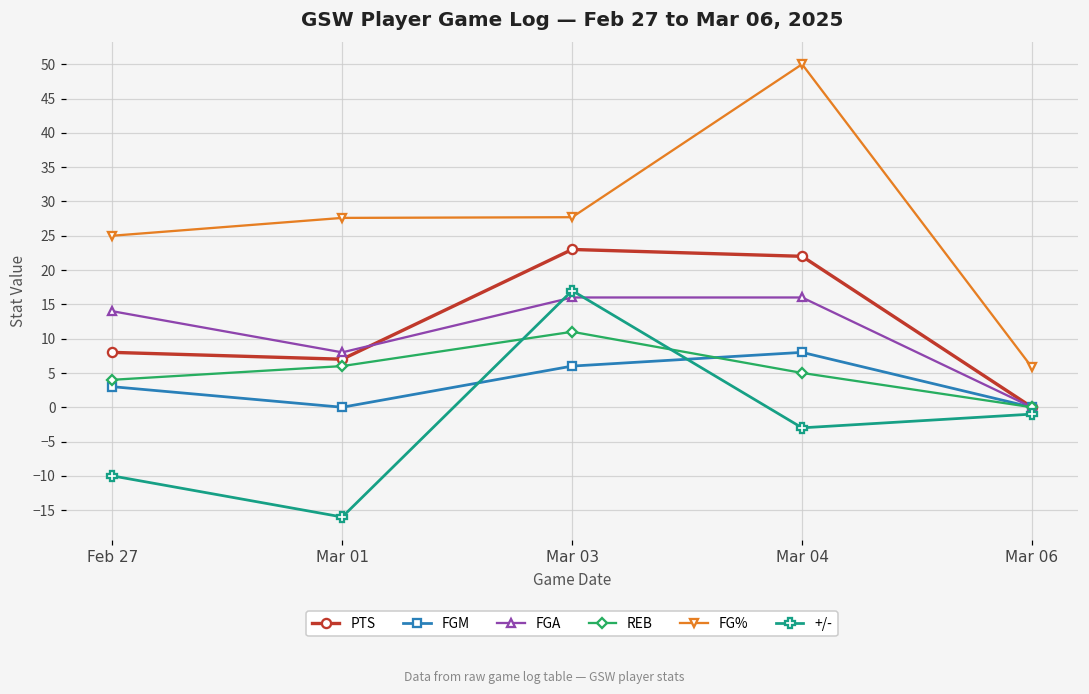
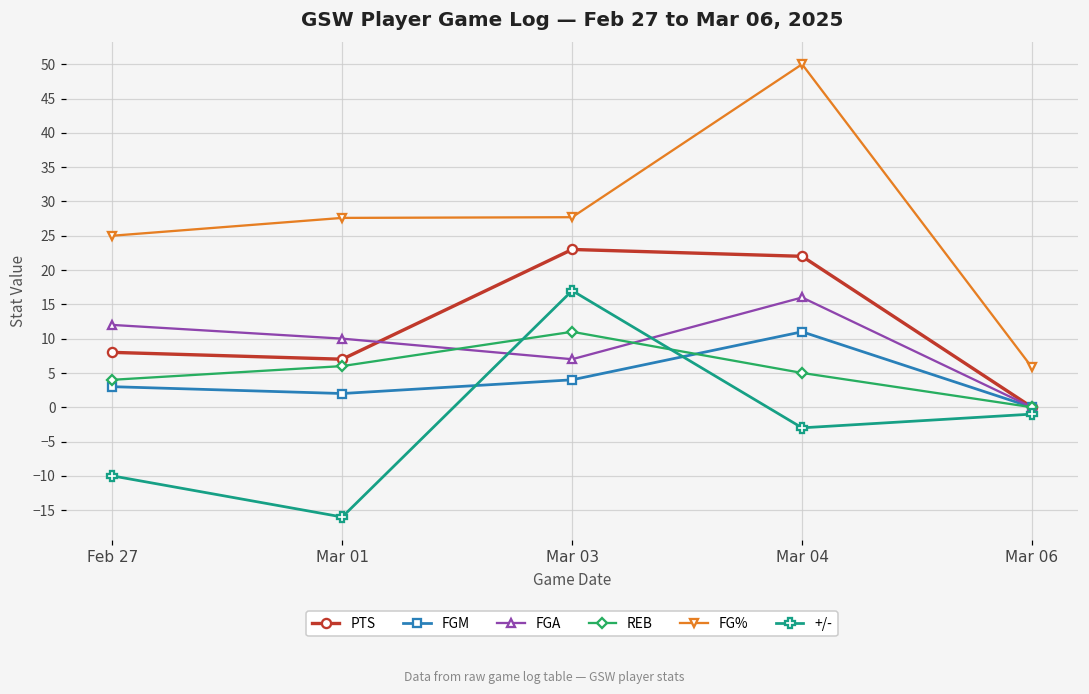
  {
    "PTS": {
      "Feb 27": 8,
      "Mar 01": 7,
      "Mar 03": 23,
      "Mar 04": 22
    },
    "FGM": {
      "Feb 27": 3,
-     "Mar 01": 0,
-     "Mar 03": 6,
-     "Mar 04": 8
+     "Mar 01": 2,
+     "Mar 03": 4,
+     "Mar 04": 11
    },
    "FGA": {
-     "Feb 27": 14,
-     "Mar 01": 8,
-     "Mar 03": 16,
+     "Feb 27": 12,
+     "Mar 01": 10,
+     "Mar 03": 7,
      "Mar 04": 16
    },
    "FG%": {
      "Feb 27": 25,
      "Mar 01": 28,
      "Mar 03": 28,
      "Mar 04": 50,
      "Mar 06": 6
    }
  }
